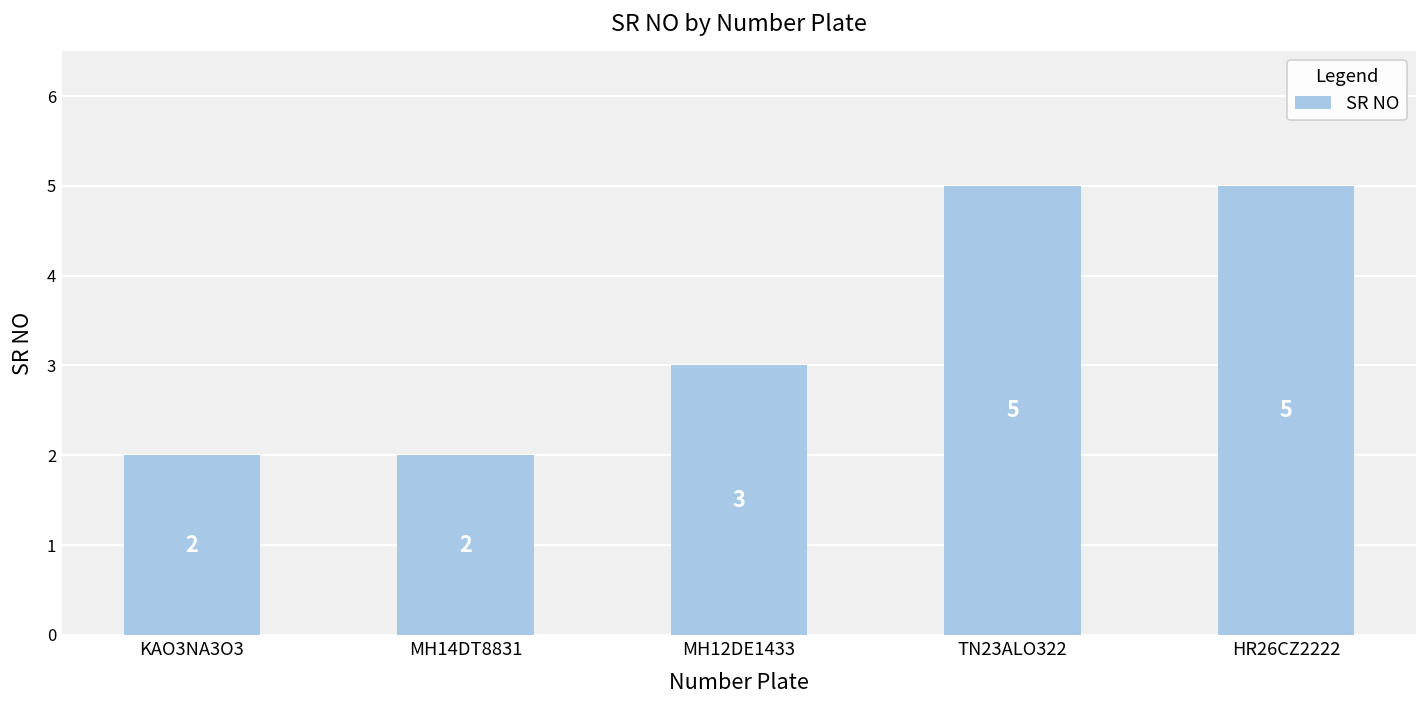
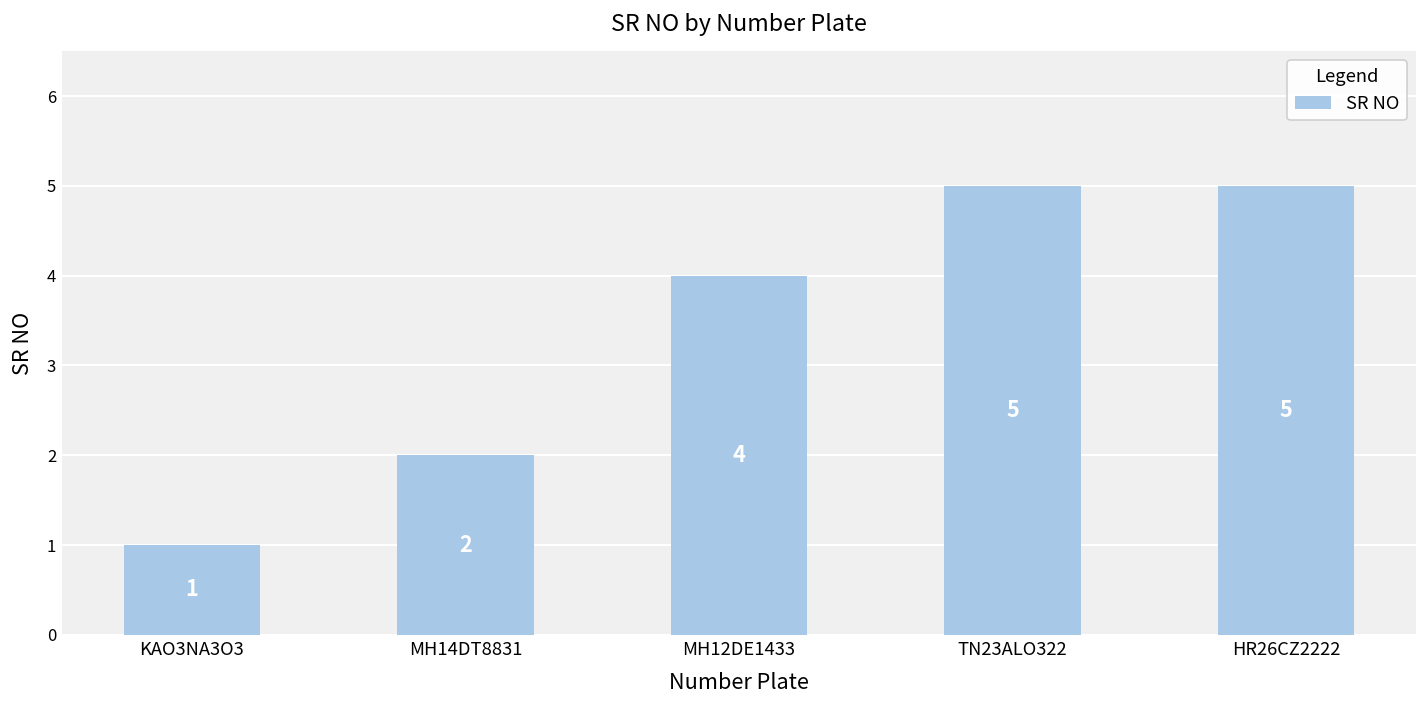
  {
-   "KAO3NA3O3": 2,
+   "KAO3NA3O3": 1,
    "MH14DT8831": 2,
-   "MH12DE1433": 3,
+   "MH12DE1433": 4,
    "TN23ALO322": 5,
    "HR26CZ2222": 5
  }
